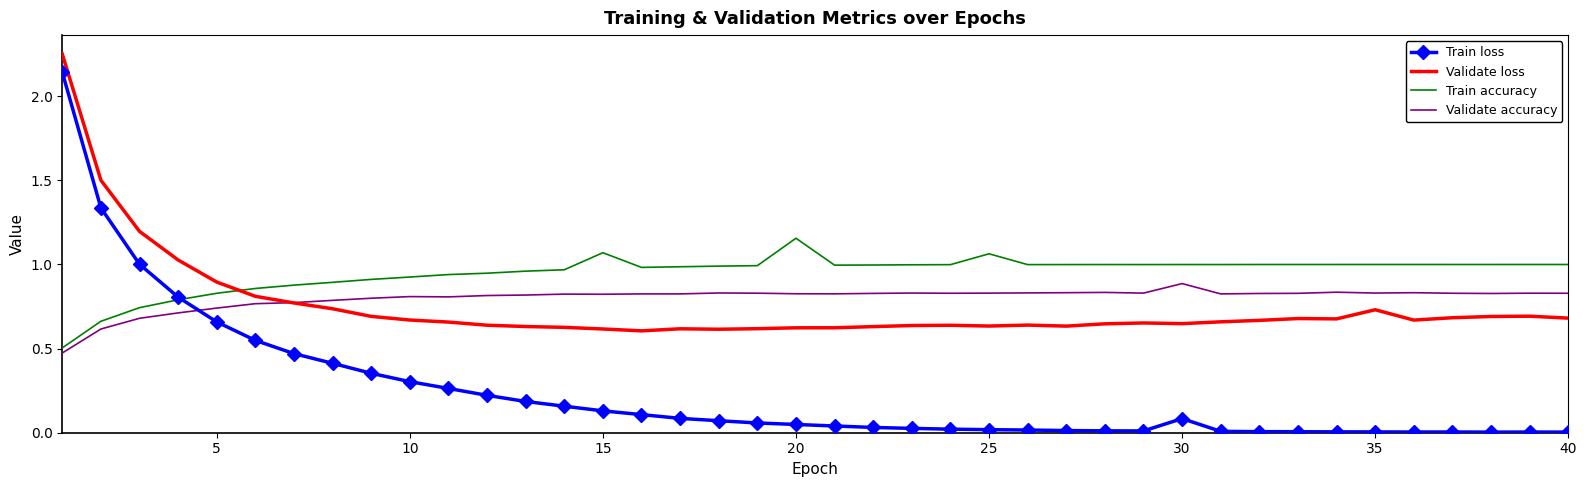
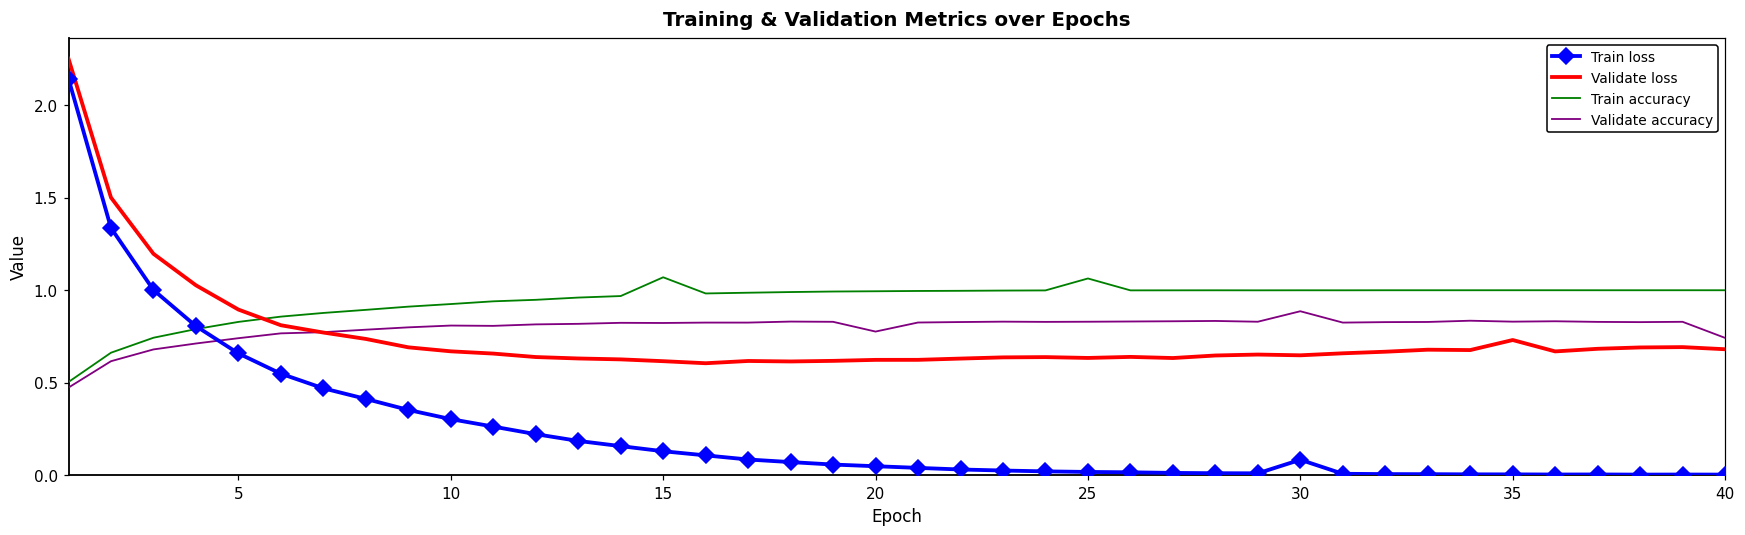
  {
    "Train loss": {
      "5": 0.66,
      "10": 0.30,
      "15": 0.13,
      "20": 0.05,
      "25": 0.02,
      "30": 0.08,
      "35": 0.00,
      "40": 0.00
    },
    "Validate loss": {
      "5": 0.89,
      "10": 0.67,
      "15": 0.62,
      "20": 0.62,
      "25": 0.63,
      "30": 0.65,
      "35": 0.73,
      "40": 0.68
    },
    "Train accuracy": {
      "5": 0.83,
      "10": 0.92,
      "15": 1.07,
-     "20": 1.16,
+     "20": 0.99,
      "25": 1.06,
      "30": 1.00,
      "35": 1.00,
      "40": 1.00
    },
    "Validate accuracy": {
      "5": 0.74,
      "10": 0.81,
      "15": 0.82,
-     "20": 0.83,
+     "20": 0.78,
      "25": 0.83,
      "30": 0.89,
      "35": 0.83,
-     "40": 0.83
+     "40": 0.74
    }
  }
